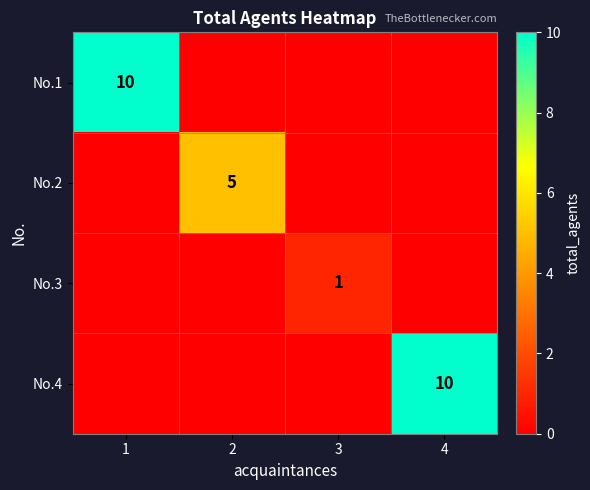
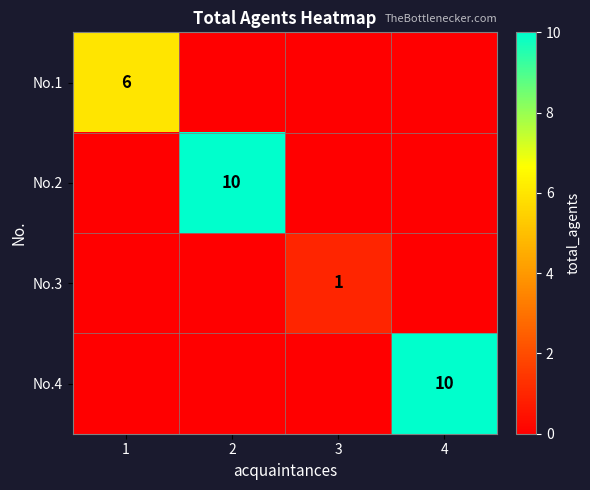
  {
    "No.1": {
-     "1": 10
+     "1": 6
    },
    "No.2": {
-     "2": 5
+     "2": 10
    },
    "No.3": {
      "3": 1
    },
    "No.4": {
      "4": 10
    }
  }
